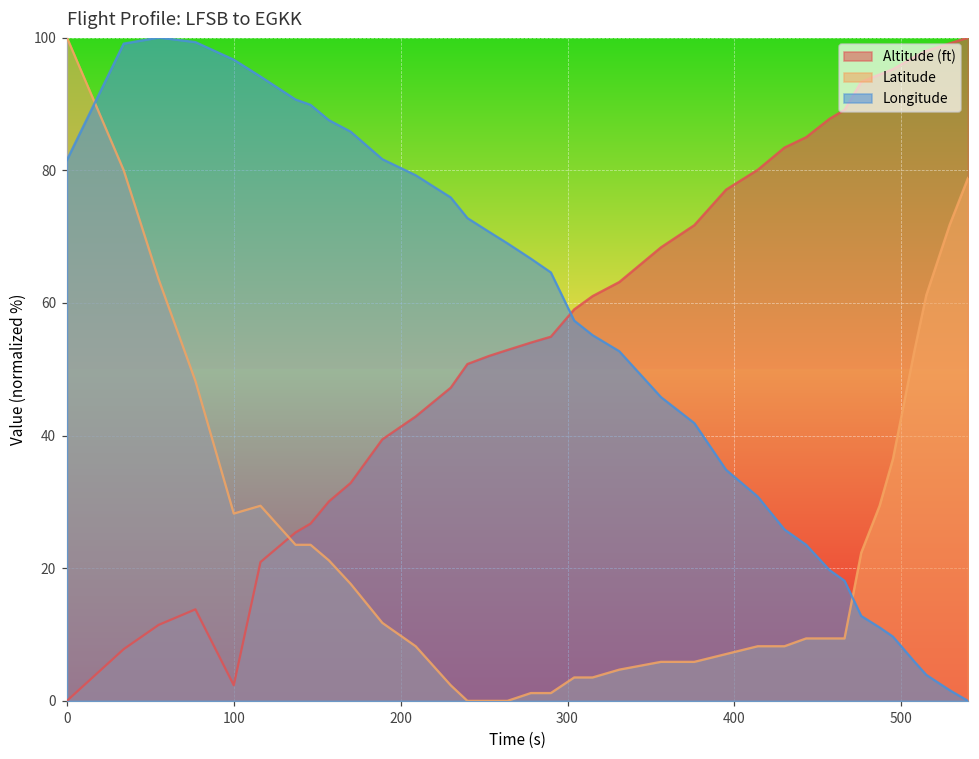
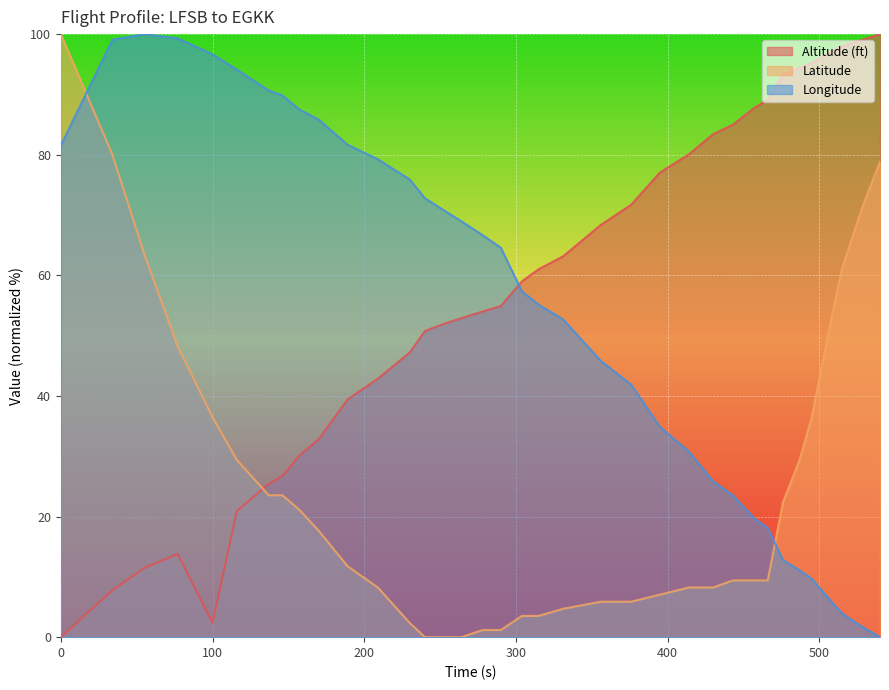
  {
    "Altitude (ft)": {
      "0": 0,
      "100": 2
    },
    "Latitude": {
      "0": 100,
-     "100": 28
+     "100": 36
    },
    "Longitude": {
      "0": 82,
      "100": 97
    }
  }
